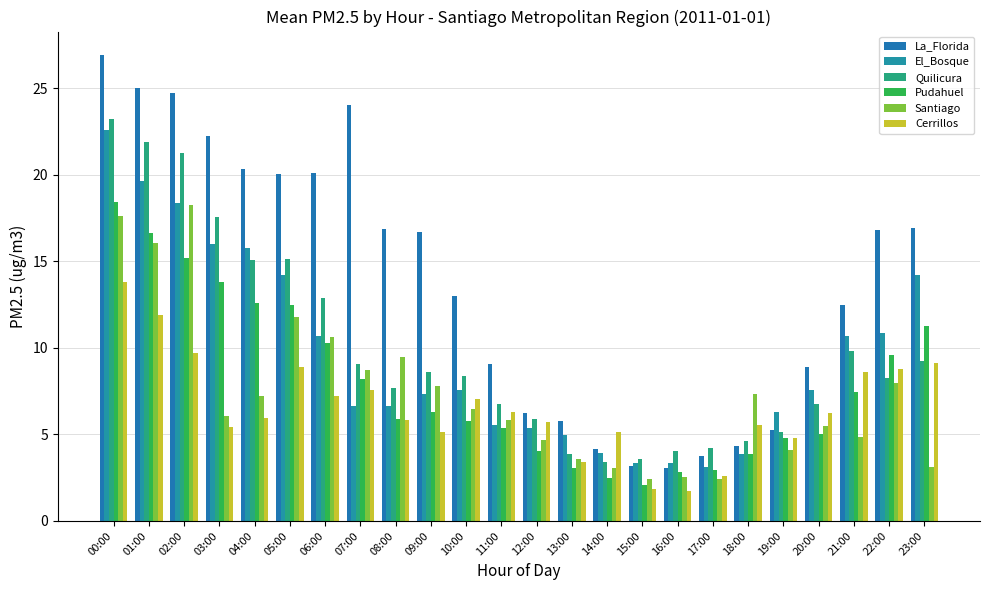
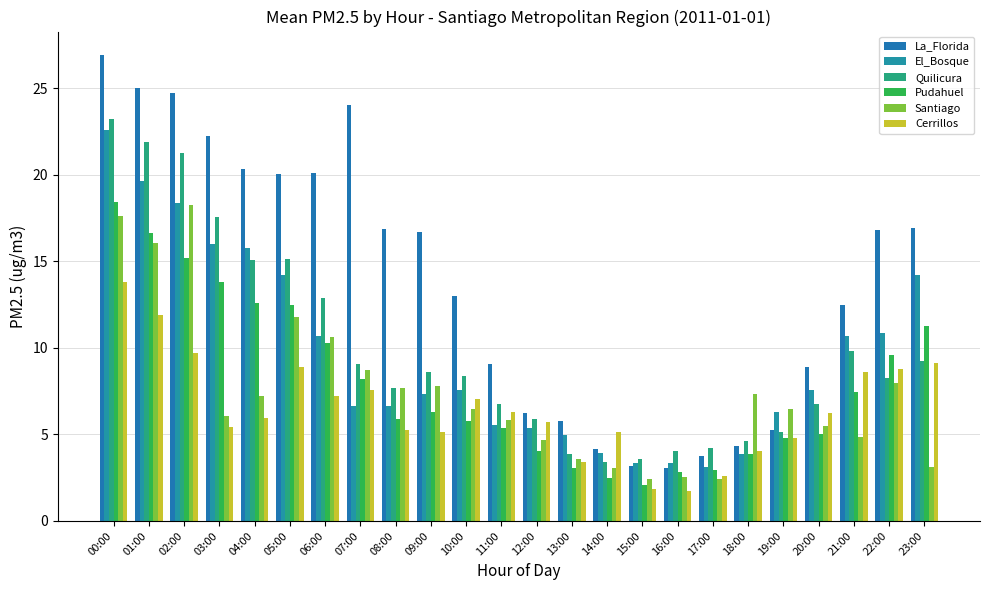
  {
    "Santiago": {
      "00:00": 17.6,
      "01:00": 16.1,
      "02:00": 18.3,
      "03:00": 6.1,
      "04:00": 7.2,
      "05:00": 11.8,
      "06:00": 10.6,
      "07:00": 8.7,
-     "08:00": 9.5,
+     "08:00": 7.7,
      "09:00": 7.8,
      "10:00": 6.5,
      "11:00": 5.8,
      "12:00": 4.7,
      "13:00": 3.6,
      "14:00": 3.1,
      "15:00": 2.4,
      "16:00": 2.6,
      "17:00": 2.4,
      "18:00": 7.3,
-     "19:00": 4.1,
+     "19:00": 6.5,
      "20:00": 5.5,
      "21:00": 4.8,
      "22:00": 8.0,
      "23:00": 3.1
    },
    "Cerrillos": {
      "00:00": 13.8,
      "01:00": 11.9,
      "02:00": 9.7,
      "03:00": 5.4,
      "04:00": 6.0,
      "05:00": 8.9,
      "06:00": 7.2,
      "07:00": 7.6,
-     "08:00": 5.8,
+     "08:00": 5.2,
      "09:00": 5.1,
      "10:00": 7.1,
      "11:00": 6.3,
      "12:00": 5.7,
      "13:00": 3.4,
      "14:00": 5.2,
      "15:00": 1.8,
      "16:00": 1.7,
      "17:00": 2.6,
-     "18:00": 5.6,
+     "18:00": 4.1,
      "19:00": 4.8,
      "20:00": 6.2,
      "21:00": 8.6,
      "22:00": 8.8,
      "23:00": 9.1
    }
  }
